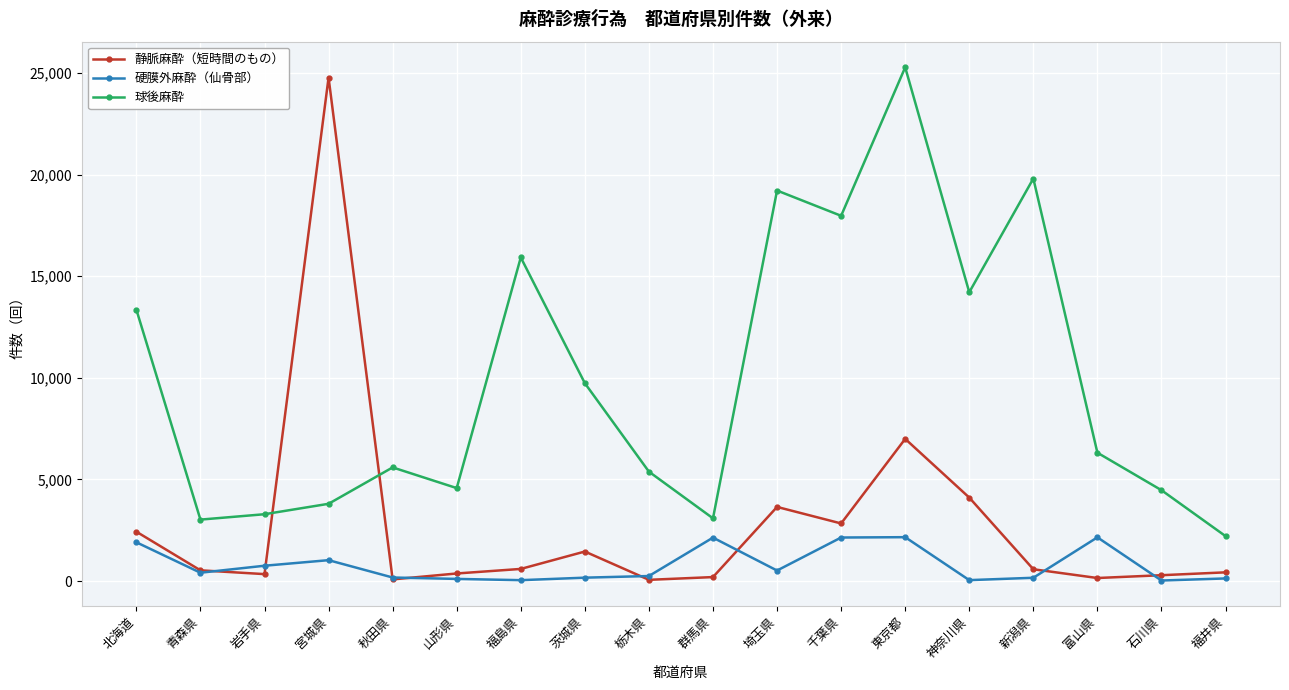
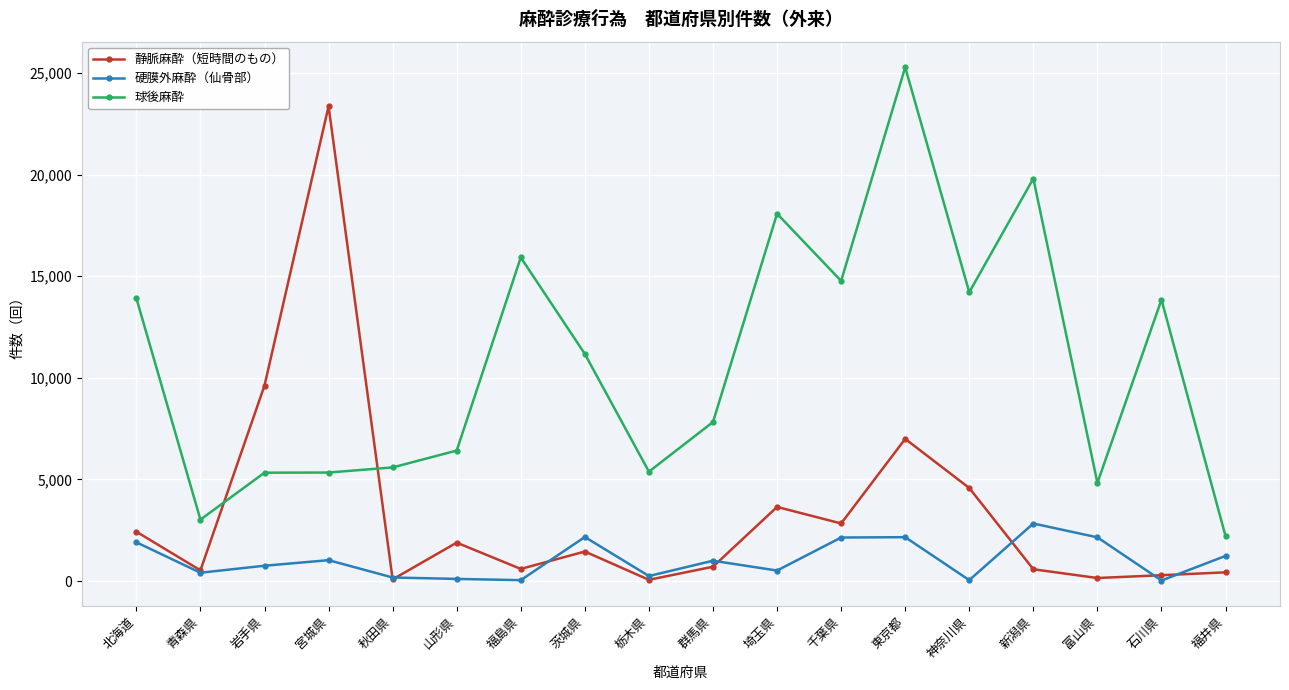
  {
    "静脈麻酔（短時間のもの）": {
      "北海道": "2,400",
-     "岩手県": "300",
-     "宮城県": "24,800",
-     "山形県": "400",
+     "岩手県": "9,600",
+     "宮城県": "23,400",
+     "山形県": "1,900",
      "福島県": "600",
      "茨城県": "1,500",
      "栃木県": "100",
-     "群馬県": "200",
+     "群馬県": "700",
      "埼玉県": "3,700",
      "千葉県": "2,800",
      "東京都": "7,000",
-     "神奈川県": "4,100",
+     "神奈川県": "4,600",
      "新潟県": "600",
      "富山県": "200",
      "石川県": "300",
      "福井県": "400"
    },
    "硬膜外麻酔（仙骨部）": {
      "北海道": "1,900",
      "岩手県": "800",
      "宮城県": "1,000",
      "山形県": "100",
      "福島県": "0",
-     "茨城県": "200",
+     "茨城県": "2,200",
      "栃木県": "300",
-     "群馬県": "2,100",
+     "群馬県": "1,000",
      "埼玉県": "500",
      "千葉県": "2,100",
      "東京都": "2,200",
      "神奈川県": "0",
-     "新潟県": "200",
+     "新潟県": "2,800",
      "富山県": "2,200",
      "石川県": "0",
-     "福井県": "100"
+     "福井県": "1,200"
    },
    "球後麻酔": {
-     "北海道": "13,400",
+     "北海道": "13,900",
      "青森県": "3,000",
-     "岩手県": "3,300",
-     "宮城県": "3,800",
+     "岩手県": "5,300",
+     "宮城県": "5,300",
      "秋田県": "5,600",
-     "山形県": "4,600",
+     "山形県": "6,400",
      "福島県": "15,900",
-     "茨城県": "9,700",
+     "茨城県": "11,200",
      "栃木県": "5,400",
-     "群馬県": "3,100",
-     "埼玉県": "19,200",
-     "千葉県": "18,000",
+     "群馬県": "7,800",
+     "埼玉県": "18,100",
+     "千葉県": "14,800",
      "東京都": "25,300",
      "神奈川県": "14,200",
      "新潟県": "19,800",
-     "富山県": "6,300",
-     "石川県": "4,500",
+     "富山県": "4,800",
+     "石川県": "13,800",
      "福井県": "2,200"
    }
  }
